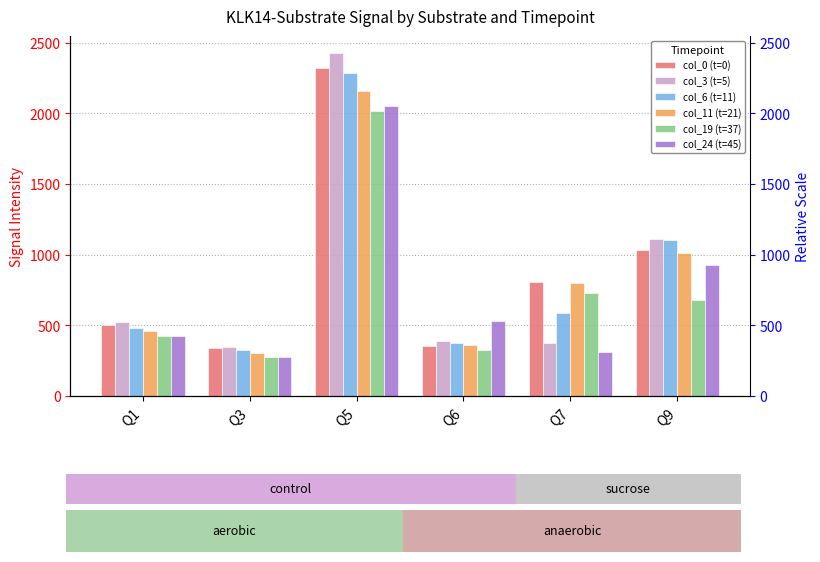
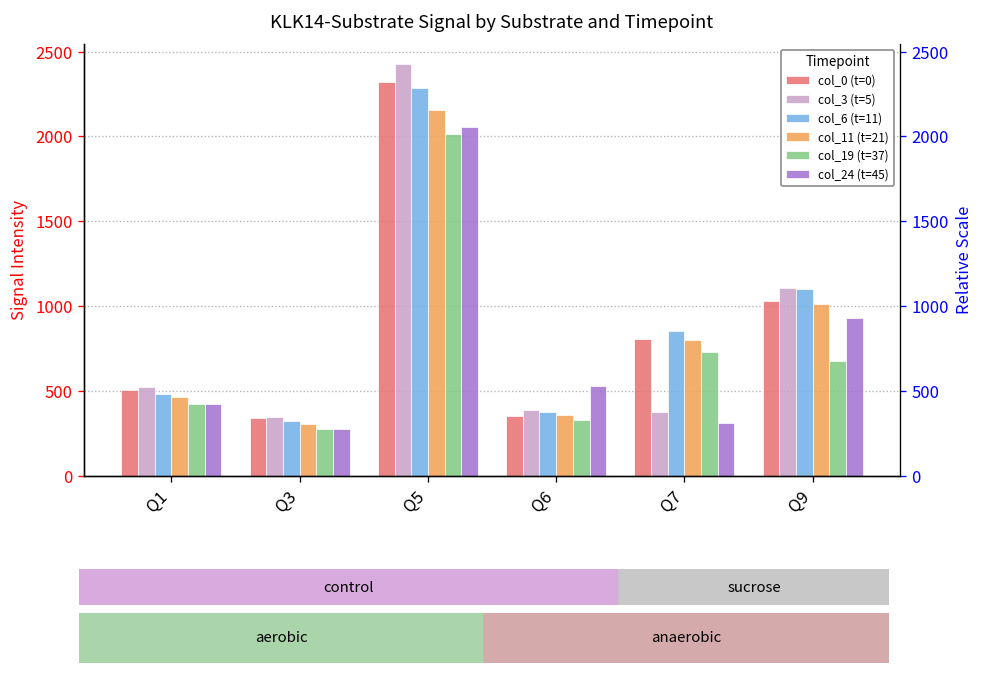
  {
    "col_3 (t=5)": {
      "Q1": 520,
      "Q3": 350,
      "Q5": 2430,
      "Q6": 390,
      "Q7": 380,
      "Q9": 1110
    },
    "col_6 (t=11)": {
      "Q1": 480,
      "Q3": 320,
      "Q5": 2280,
      "Q6": 380,
-     "Q7": 590,
+     "Q7": 860,
      "Q9": 1100
    },
    "col_19 (t=37)": {
      "Q1": 420,
      "Q3": 280,
      "Q5": 2010,
      "Q6": 330,
      "Q7": 730,
      "Q9": 680
    },
    "col_24 (t=45)": {
      "Q1": 430,
      "Q3": 280,
      "Q5": 2050,
      "Q6": 530,
      "Q7": 310,
      "Q9": 930
    }
  }
